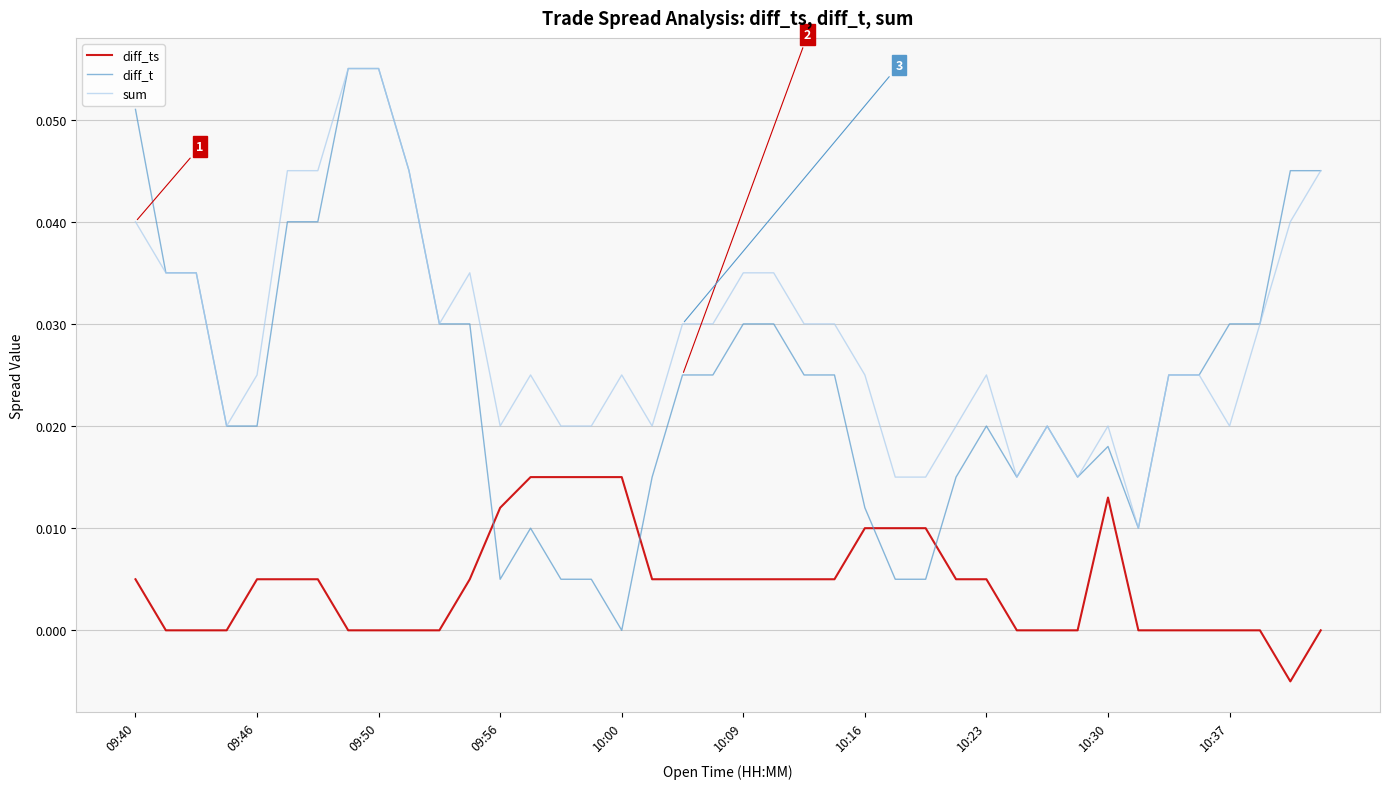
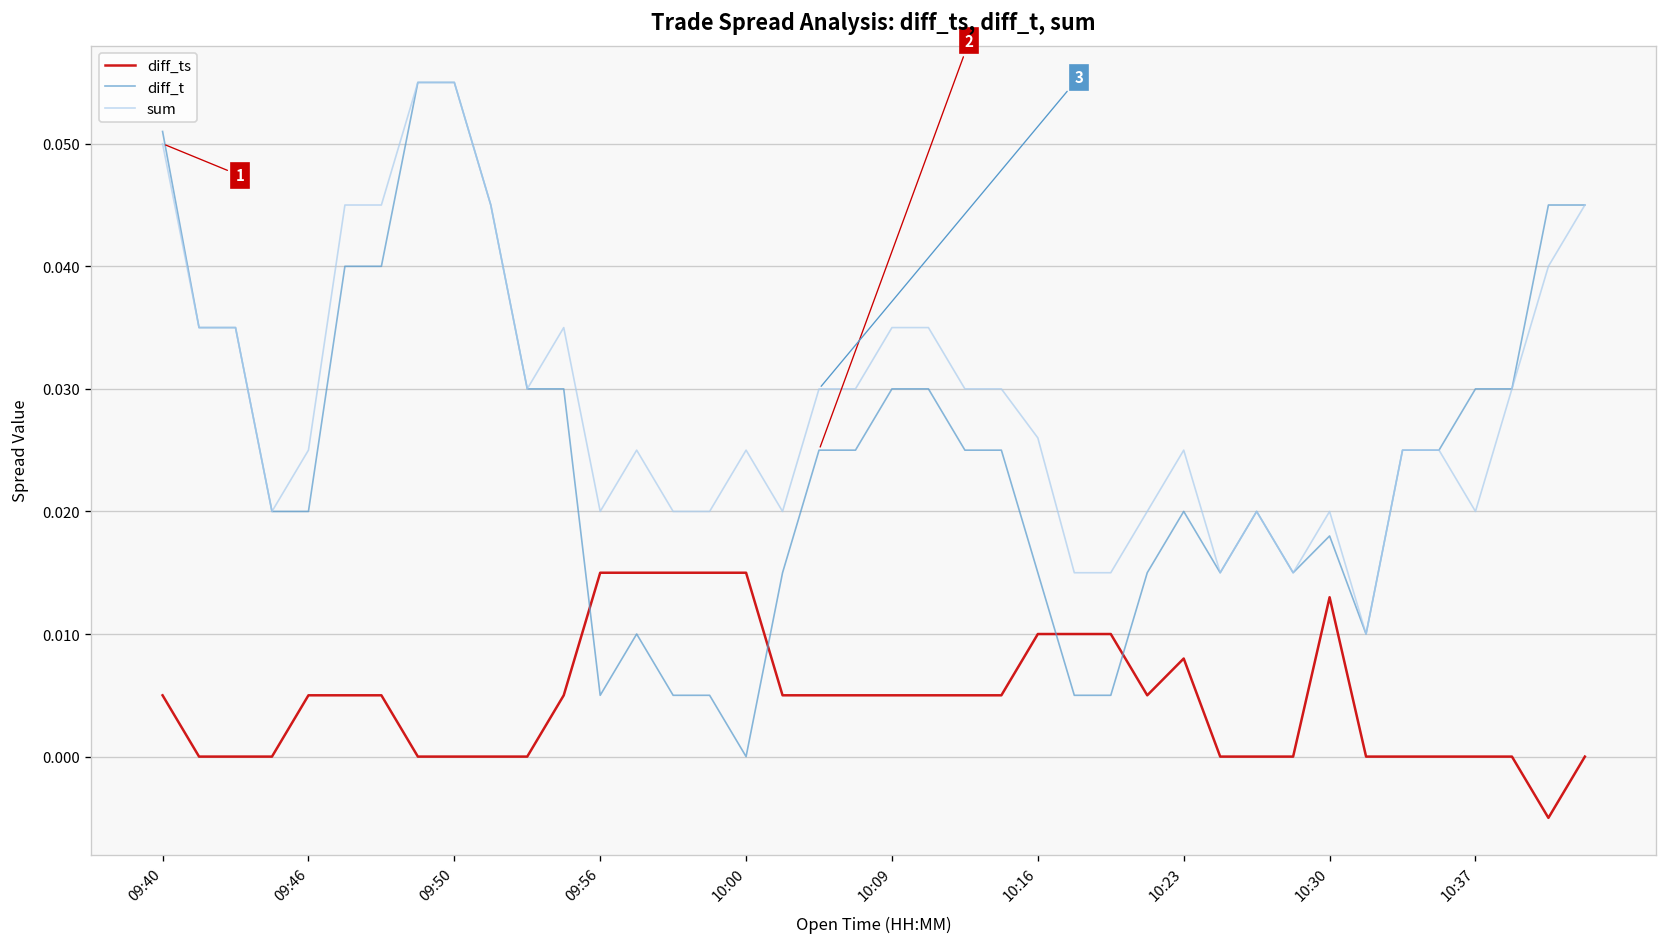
  {
    "diff_ts": {
      "09:40": 0.005,
      "09:46": 0.005,
      "09:50": 0.000,
-     "09:56": 0.012,
+     "09:56": 0.015,
      "10:00": 0.015,
      "10:09": 0.005,
      "10:16": 0.010,
-     "10:23": 0.005,
+     "10:23": 0.008,
      "10:30": 0.013,
      "10:37": 0.000
    },
    "diff_t": {
      "09:40": 0.051,
      "09:46": 0.020,
      "09:56": 0.005,
      "10:00": 0.000,
      "10:09": 0.030,
-     "10:16": 0.012,
+     "10:16": 0.015,
      "10:23": 0.020,
      "10:30": 0.018,
      "10:37": 0.030
    },
    "sum": {
-     "09:40": 0.04,
+     "09:40": 0.05,
      "09:46": 0.025,
      "09:56": 0.020,
      "10:00": 0.025,
      "10:09": 0.035,
-     "10:16": 0.025,
+     "10:16": 0.026,
      "10:23": 0.025,
      "10:30": 0.020,
      "10:37": 0.020
    }
  }
